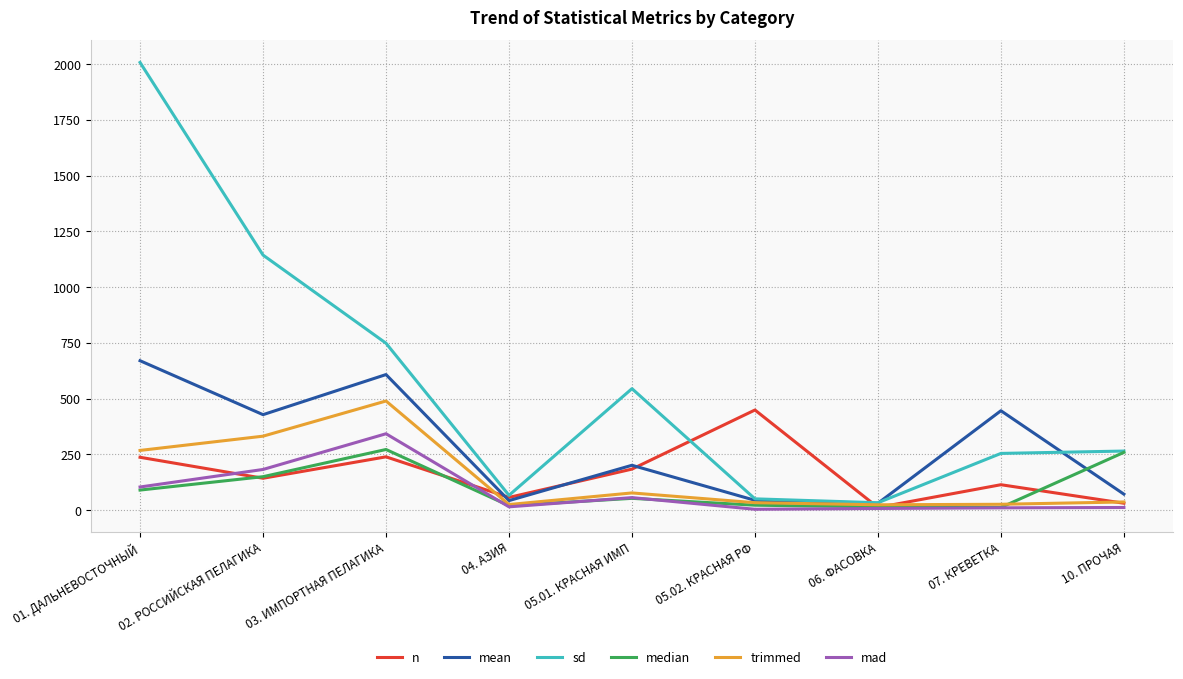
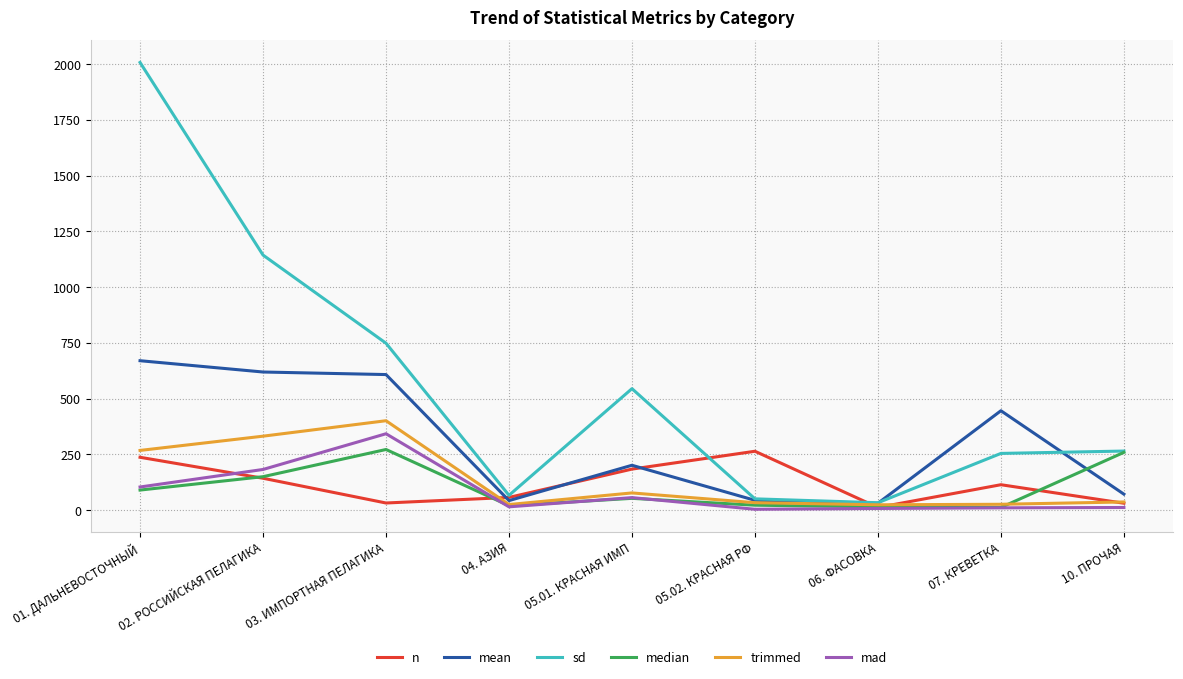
  {
    "n": {
      "01. ДАЛЬНЕВОСТОЧНЫЙ": 240,
-     "03. ИМПОРТНАЯ ПЕЛАГИКА": 240,
+     "03. ИМПОРТНАЯ ПЕЛАГИКА": 30,
      "05.01. КРАСНАЯ ИМП": 180,
-     "05.02. КРАСНАЯ РФ": 450,
+     "05.02. КРАСНАЯ РФ": 260,
      "07. КРЕВЕТКА": 110
    },
    "mean": {
      "01. ДАЛЬНЕВОСТОЧНЫЙ": 670,
-     "02. РОССИЙСКАЯ ПЕЛАГИКА": 430,
+     "02. РОССИЙСКАЯ ПЕЛАГИКА": 620,
      "03. ИМПОРТНАЯ ПЕЛАГИКА": 610,
      "04. АЗИЯ": 40,
      "05.01. КРАСНАЯ ИМП": 200,
      "07. КРЕВЕТКА": 450,
      "10. ПРОЧАЯ": 70
    },
    "sd": {
      "01. ДАЛЬНЕВОСТОЧНЫЙ": 2010,
      "02. РОССИЙСКАЯ ПЕЛАГИКА": 1140,
      "03. ИМПОРТНАЯ ПЕЛАГИКА": 750,
      "05.01. КРАСНАЯ ИМП": 540,
      "07. КРЕВЕТКА": 250
    },
    "median": {
      "01. ДАЛЬНЕВОСТОЧНЫЙ": 90,
      "03. ИМПОРТНАЯ ПЕЛАГИКА": 270
    },
    "trimmed": {
      "01. ДАЛЬНЕВОСТОЧНЫЙ": 270,
      "02. РОССИЙСКАЯ ПЕЛАГИКА": 330,
-     "03. ИМПОРТНАЯ ПЕЛАГИКА": 490,
+     "03. ИМПОРТНАЯ ПЕЛАГИКА": 400,
      "05.01. КРАСНАЯ ИМП": 80,
      "07. КРЕВЕТКА": 30
    },
    "mad": {
      "01. ДАЛЬНЕВОСТОЧНЫЙ": 100,
      "02. РОССИЙСКАЯ ПЕЛАГИКА": 180,
      "03. ИМПОРТНАЯ ПЕЛАГИКА": 340,
      "05.02. КРАСНАЯ РФ": 0,
      "10. ПРОЧАЯ": 10
    }
  }
